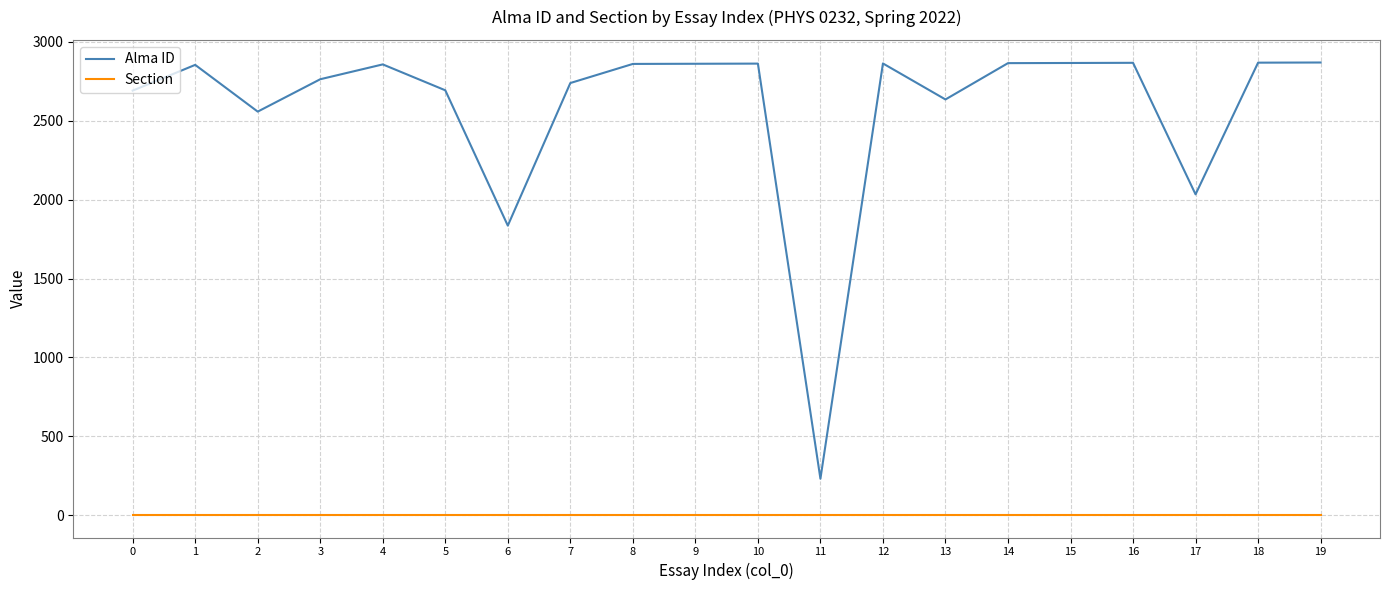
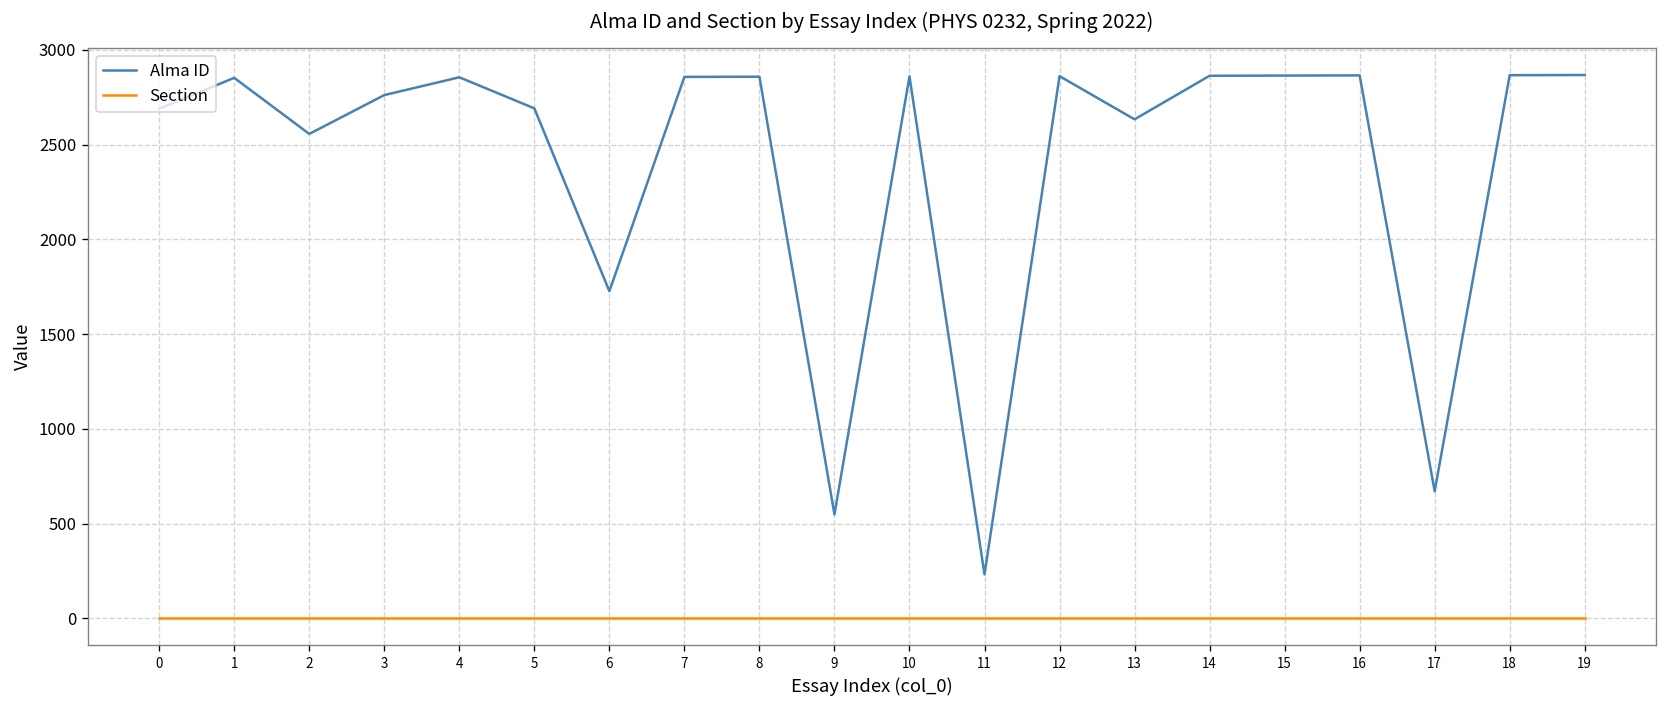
  {
    "Alma ID": {
      "1": 2850,
      "2": 2560,
      "3": 2760,
      "4": 2860,
      "5": 2690,
-     "6": 1840,
-     "7": 2740,
+     "6": 1730,
+     "7": 2860,
      "8": 2860,
-     "9": 2860,
+     "9": 550,
      "10": 2860,
      "11": 230,
      "12": 2860,
      "13": 2630,
      "14": 2860,
      "15": 2870,
      "16": 2870,
-     "17": 2030,
+     "17": 670,
      "18": 2870,
      "19": 2870
    },
    "Section": {
      "0": 0,
      "1": 0,
      "2": 0,
      "3": 0,
      "4": 0,
      "5": 0,
      "6": 0,
      "7": 0,
      "8": 0,
      "9": 0,
      "10": 0,
      "11": 0,
      "12": 0,
      "13": 0,
      "14": 0,
      "15": 0,
      "16": 0,
      "17": 0,
      "18": 0,
      "19": 0
    }
  }
